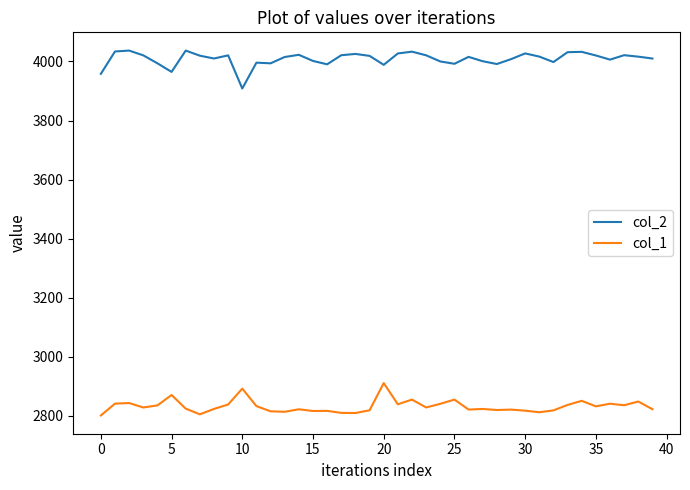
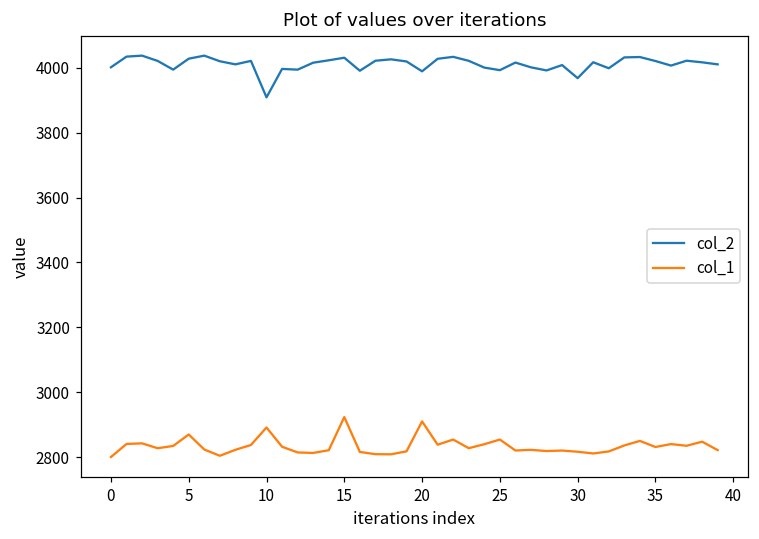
  {
    "col_2": {
-     "0": 3960,
-     "5": 3960,
+     "0": 4000,
+     "5": 4030,
      "10": 3910,
-     "15": 4000,
+     "15": 4030,
      "20": 3990,
      "25": 3990,
-     "30": 4030,
+     "30": 3970,
      "35": 4020
    },
    "col_1": {
      "0": 2800,
      "5": 2870,
      "10": 2890,
-     "15": 2820,
+     "15": 2920,
      "20": 2910,
      "25": 2850,
      "30": 2820,
      "35": 2830
    }
  }
